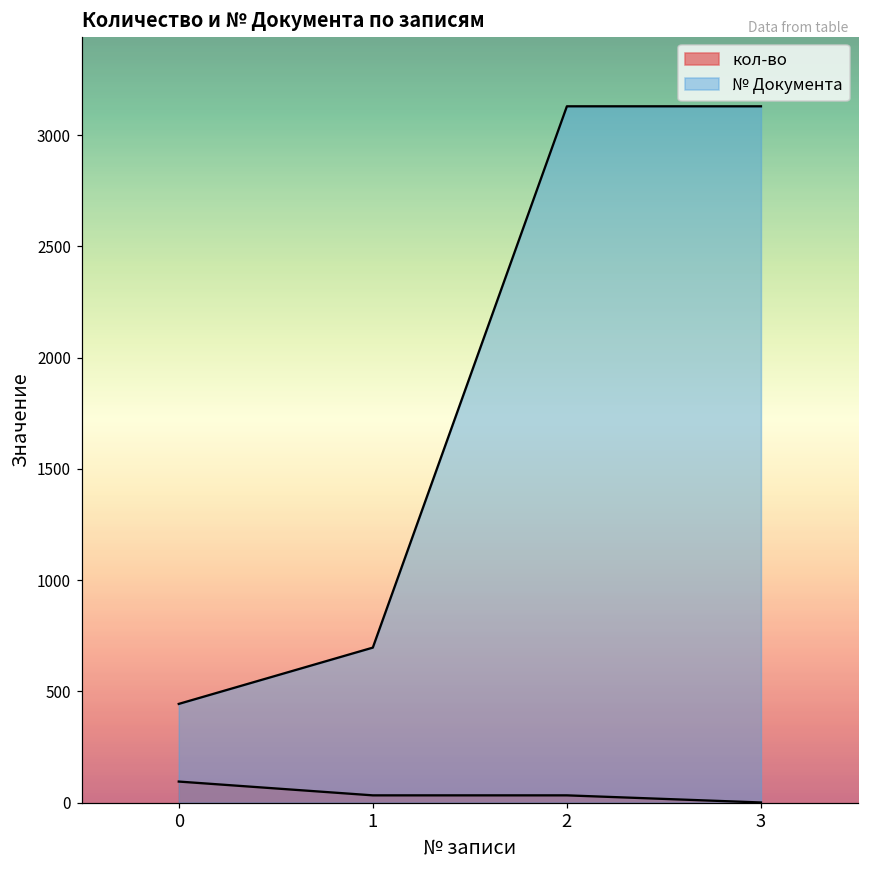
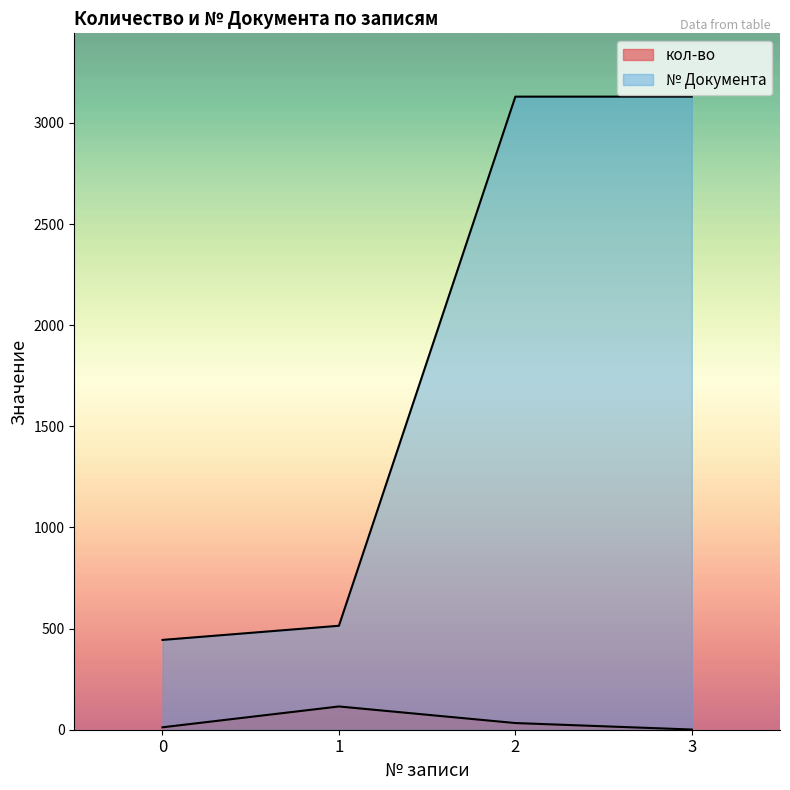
  {
    "кол-во": {
-     "0": 100,
-     "1": 30,
+     "0": 10,
+     "1": 120,
      "2": 30,
      "3": 0
    },
    "№ Документа": {
      "0": 440,
-     "1": 700,
+     "1": 510,
      "2": 3130,
      "3": 3130
    }
  }
